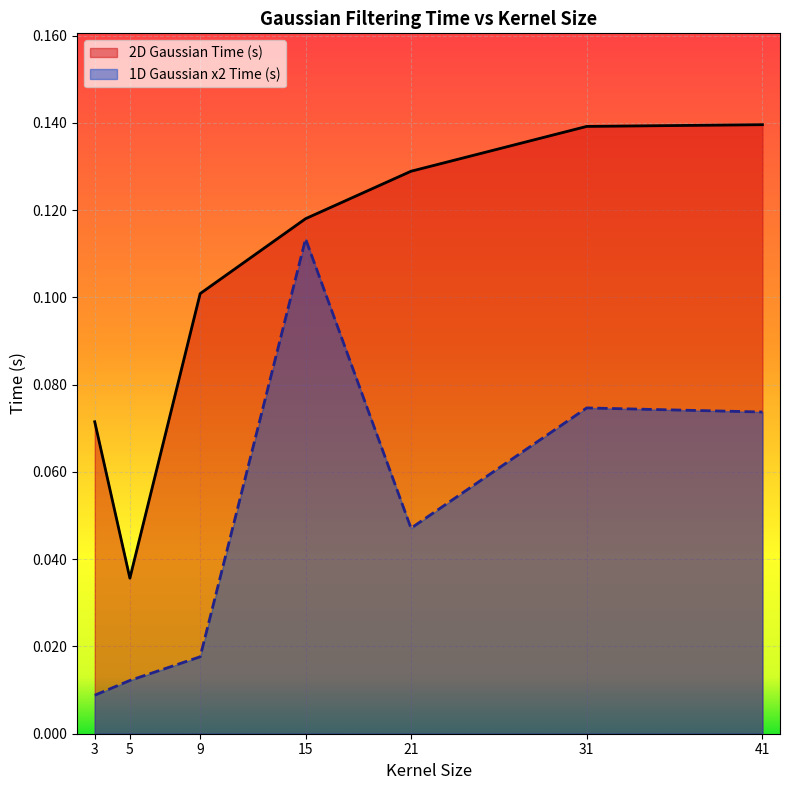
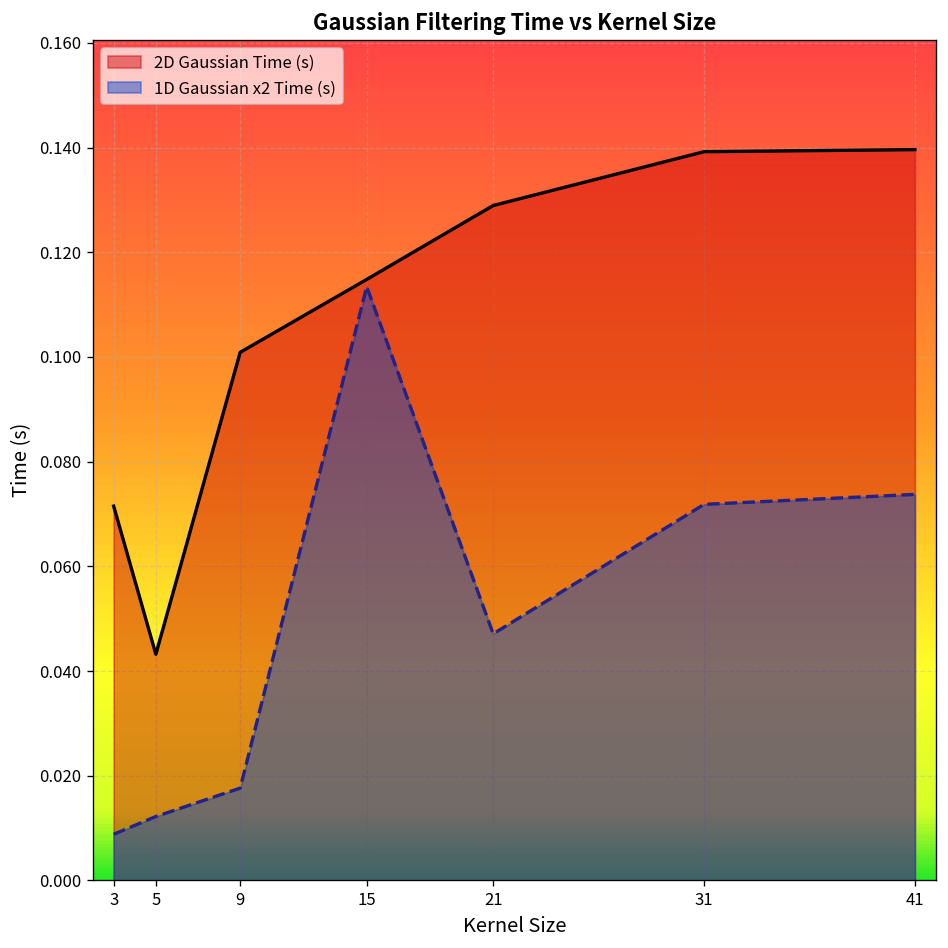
  {
    "2D Gaussian Time (s)": {
      "3": 0.072,
-     "5": 0.036,
+     "5": 0.043,
      "9": 0.101,
-     "15": 0.118,
+     "15": 0.115,
      "21": 0.129,
      "31": 0.139,
      "41": 0.140
    },
    "1D Gaussian x2 Time (s)": {
      "3": 0.009,
      "5": 0.012,
      "9": 0.018,
      "15": 0.113,
      "21": 0.047,
-     "31": 0.075,
+     "31": 0.072,
      "41": 0.074
    }
  }
